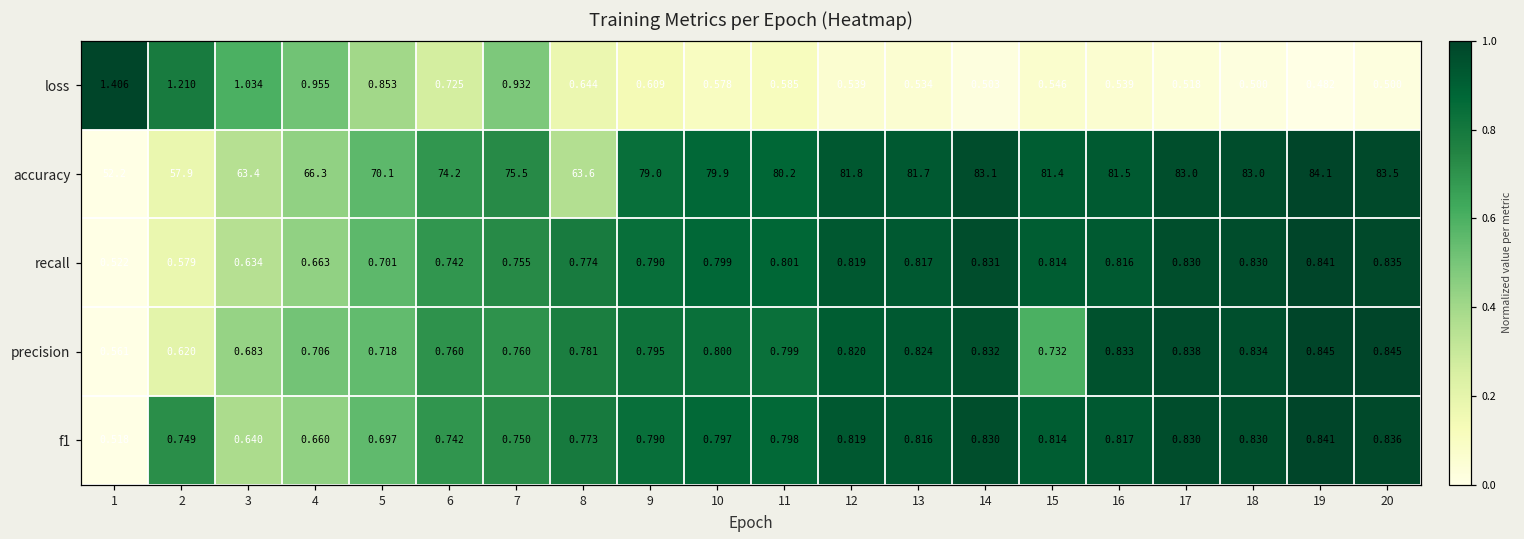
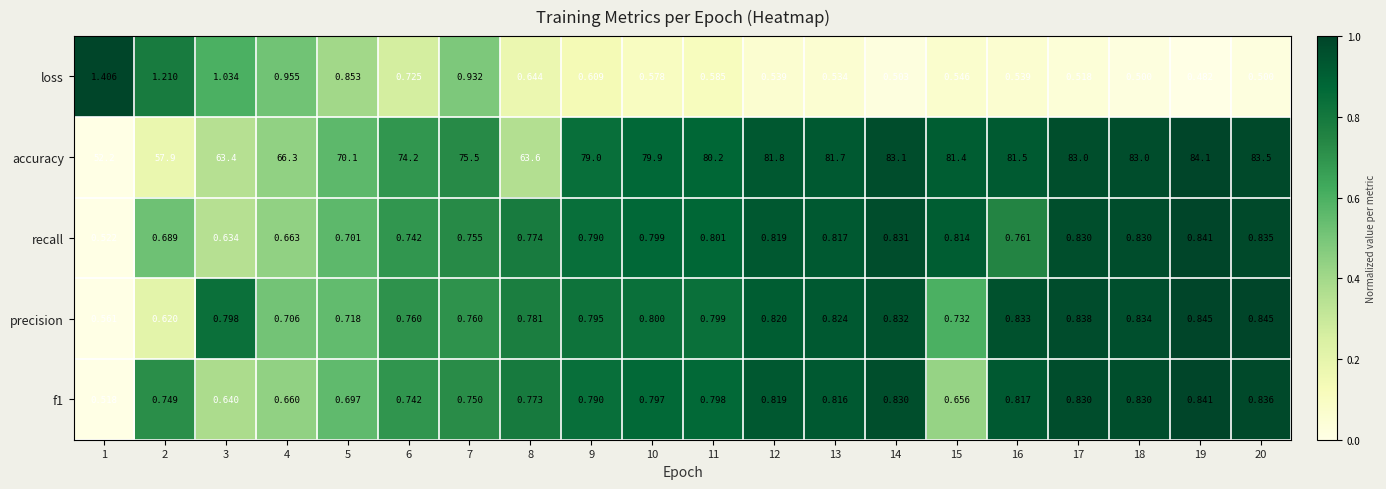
  {
    "loss": {
      "1": 1.406,
      "2": 1.210,
      "3": 1.034,
      "4": 0.955,
      "5": 0.853,
      "6": 0.725,
      "7": 0.932,
      "8": 0.644,
      "9": 0.609,
      "10": 0.578,
      "11": 0.585,
      "15": 0.546
    },
    "accuracy": {
      "2": 57.9,
      "3": 63.4,
      "4": 66.3,
      "5": 70.1,
      "6": 74.2,
      "7": 75.5,
      "8": 63.6,
      "9": 79.0,
      "10": 79.9,
      "11": 80.2,
      "12": 81.8,
      "13": 81.7,
      "14": 83.1,
      "15": 81.4,
      "16": 81.5,
      "17": 83.0,
      "18": 83.0,
      "19": 84.1,
      "20": 83.5
    },
    "recall": {
-     "2": 0.579,
+     "2": 0.689,
      "3": 0.634,
      "4": 0.663,
      "5": 0.701,
      "6": 0.742,
      "7": 0.755,
      "8": 0.774,
      "9": 0.790,
      "10": 0.799,
      "11": 0.801,
      "12": 0.819,
      "13": 0.817,
      "14": 0.831,
      "15": 0.814,
-     "16": 0.816,
+     "16": 0.761,
      "17": 0.830,
      "18": 0.830,
      "19": 0.841,
      "20": 0.835
    },
    "precision": {
      "2": 0.620,
-     "3": 0.683,
+     "3": 0.798,
      "4": 0.706,
      "5": 0.718,
      "6": 0.760,
      "7": 0.760,
      "8": 0.781,
      "9": 0.795,
      "10": 0.800,
      "11": 0.799,
      "12": 0.820,
      "13": 0.824,
      "14": 0.832,
      "15": 0.732,
      "16": 0.833,
      "17": 0.838,
      "18": 0.834,
      "19": 0.845,
      "20": 0.845
    },
    "f1": {
      "2": 0.749,
      "3": 0.640,
      "4": 0.660,
      "5": 0.697,
      "6": 0.742,
      "7": 0.750,
      "8": 0.773,
      "9": 0.790,
      "10": 0.797,
      "11": 0.798,
      "12": 0.819,
      "13": 0.816,
      "14": 0.830,
-     "15": 0.814,
+     "15": 0.656,
      "16": 0.817,
      "17": 0.830,
      "18": 0.830,
      "19": 0.841,
      "20": 0.836
    }
  }
